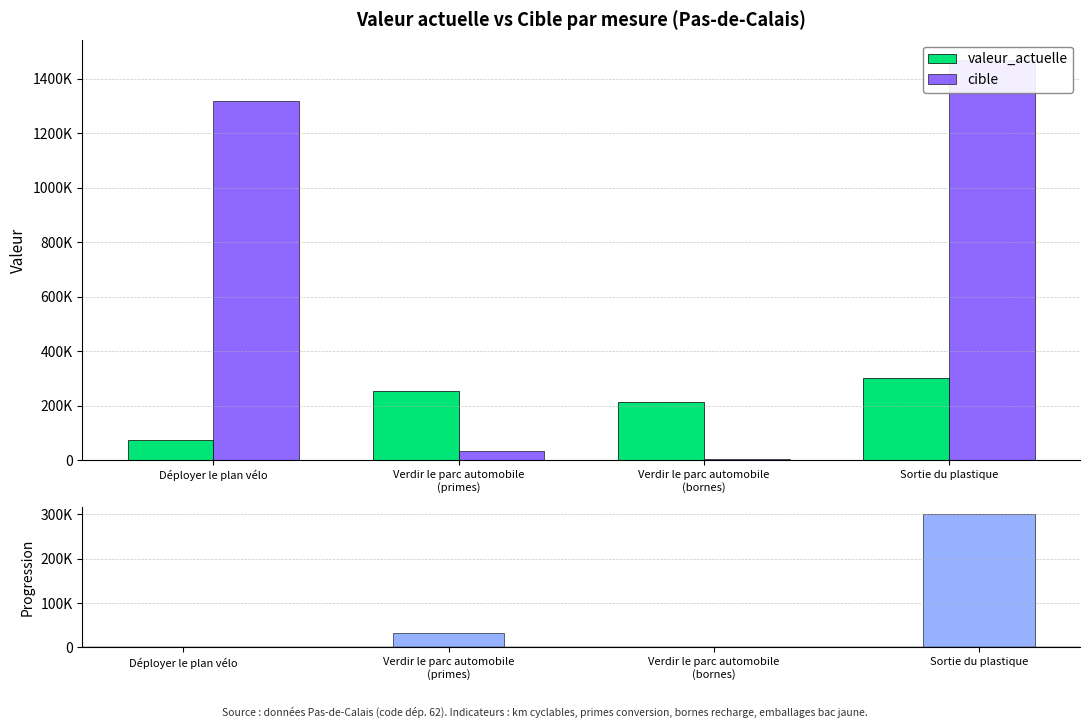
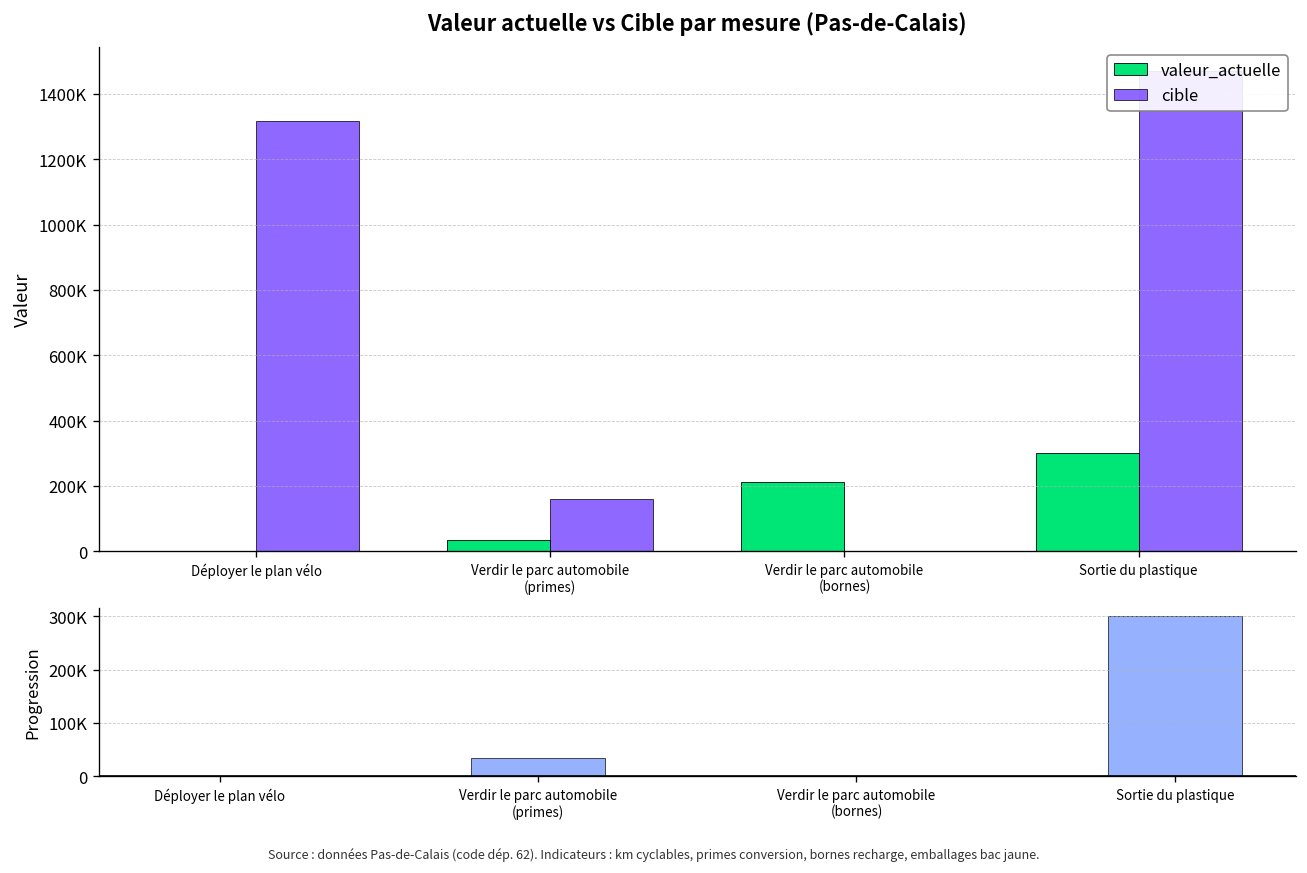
  {
    "Valeur actuelle vs Cible par mesure (Pas-de-Calais)": {
      "valeur_actuelle": {
-       "Déployer le plan vélo": 70000,
-       "Verdir le parc automobile (primes)": 250000,
+       "Déployer le plan vélo": 0,
+       "Verdir le parc automobile (primes)": 30000,
        "Verdir le parc automobile (bornes)": 210000,
        "Sortie du plastique": 300000
      },
      "cible": {
        "Déployer le plan vélo": 1320000,
-       "Verdir le parc automobile (primes)": 30000
+       "Verdir le parc automobile (primes)": 160000
      }
    }
  }
